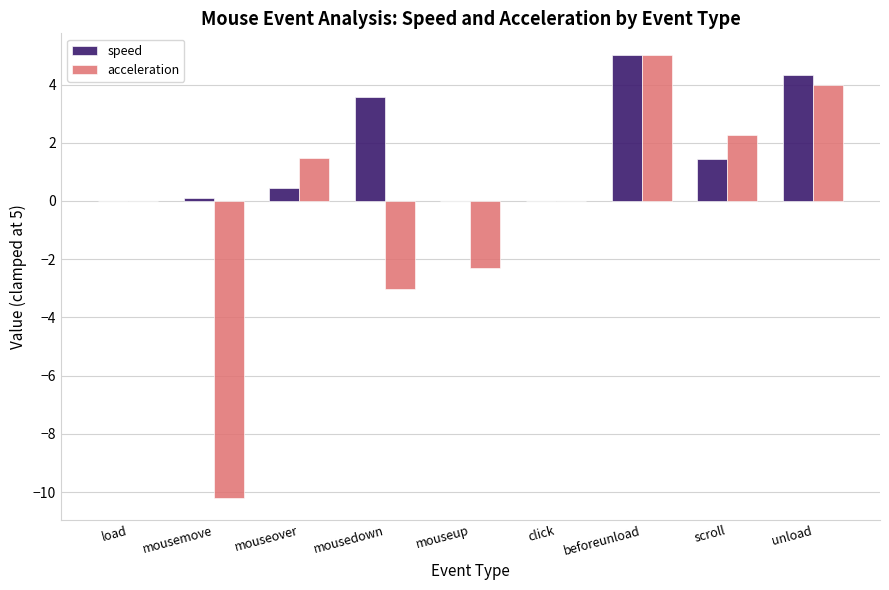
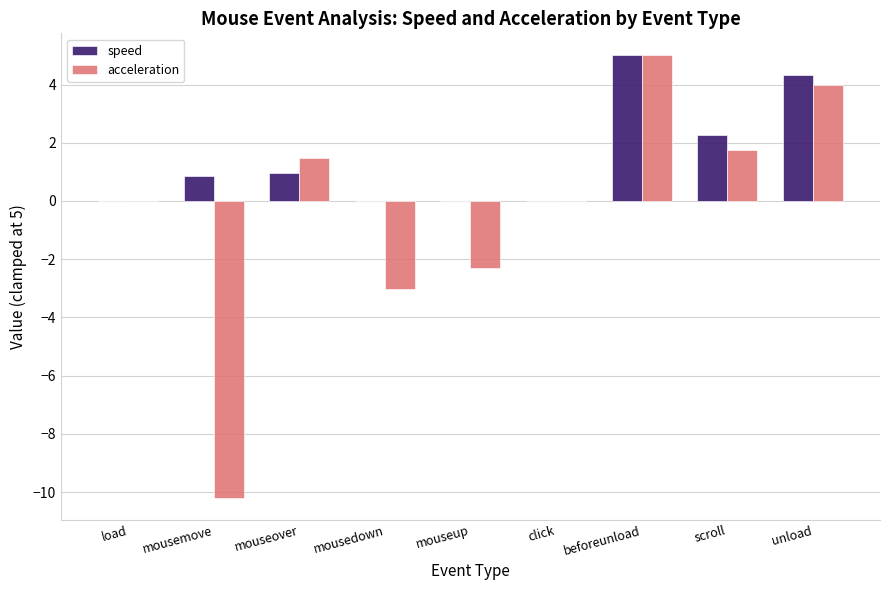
  {
    "speed": {
      "load": 0.0,
-     "mousemove": 0.1,
-     "mouseover": 0.4,
-     "mousedown": 3.6,
+     "mousemove": 0.9,
+     "mouseover": 0.9,
+     "mousedown": 0.0,
      "mouseup": 0.0,
      "click": 0.0,
      "beforeunload": 5.0,
-     "scroll": 1.5,
+     "scroll": 2.3,
      "unload": 4.3
    },
    "acceleration": {
      "load": 0.0,
      "mousemove": -10.2,
      "mouseover": 1.5,
      "mousedown": -3.0,
      "mouseup": -2.3,
      "click": 0.0,
      "beforeunload": 5.0,
-     "scroll": 2.3,
+     "scroll": 1.8,
      "unload": 4.0
    }
  }
